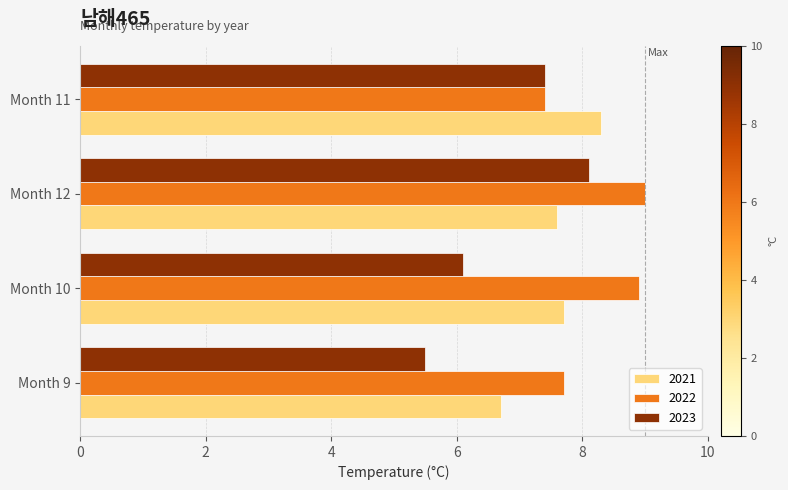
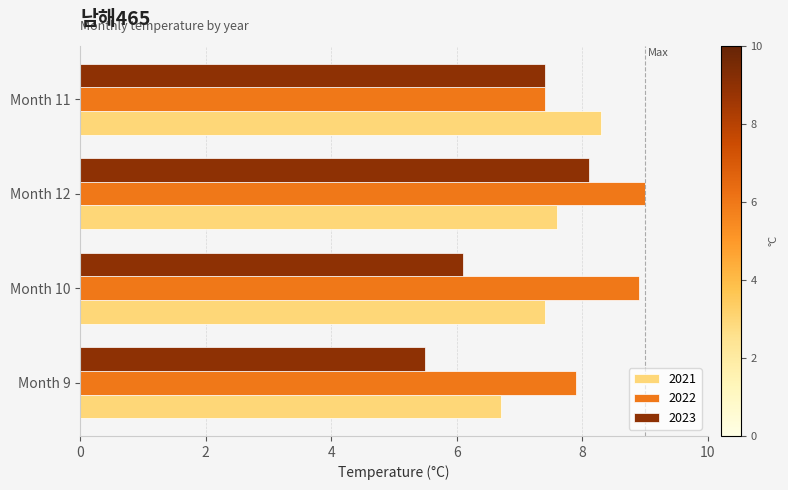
  {
    "2021": {
      "Month 11": 8.3,
      "Month 12": 7.6,
-     "Month 10": 7.7,
+     "Month 10": 7.4,
      "Month 9": 6.7
    },
    "2022": {
      "Month 11": 7.4,
      "Month 12": 9.0,
      "Month 10": 8.9,
-     "Month 9": 7.7
+     "Month 9": 7.9
    },
    "2023": {
      "Month 11": 7.4,
      "Month 12": 8.1,
      "Month 10": 6.1,
      "Month 9": 5.5
    }
  }
